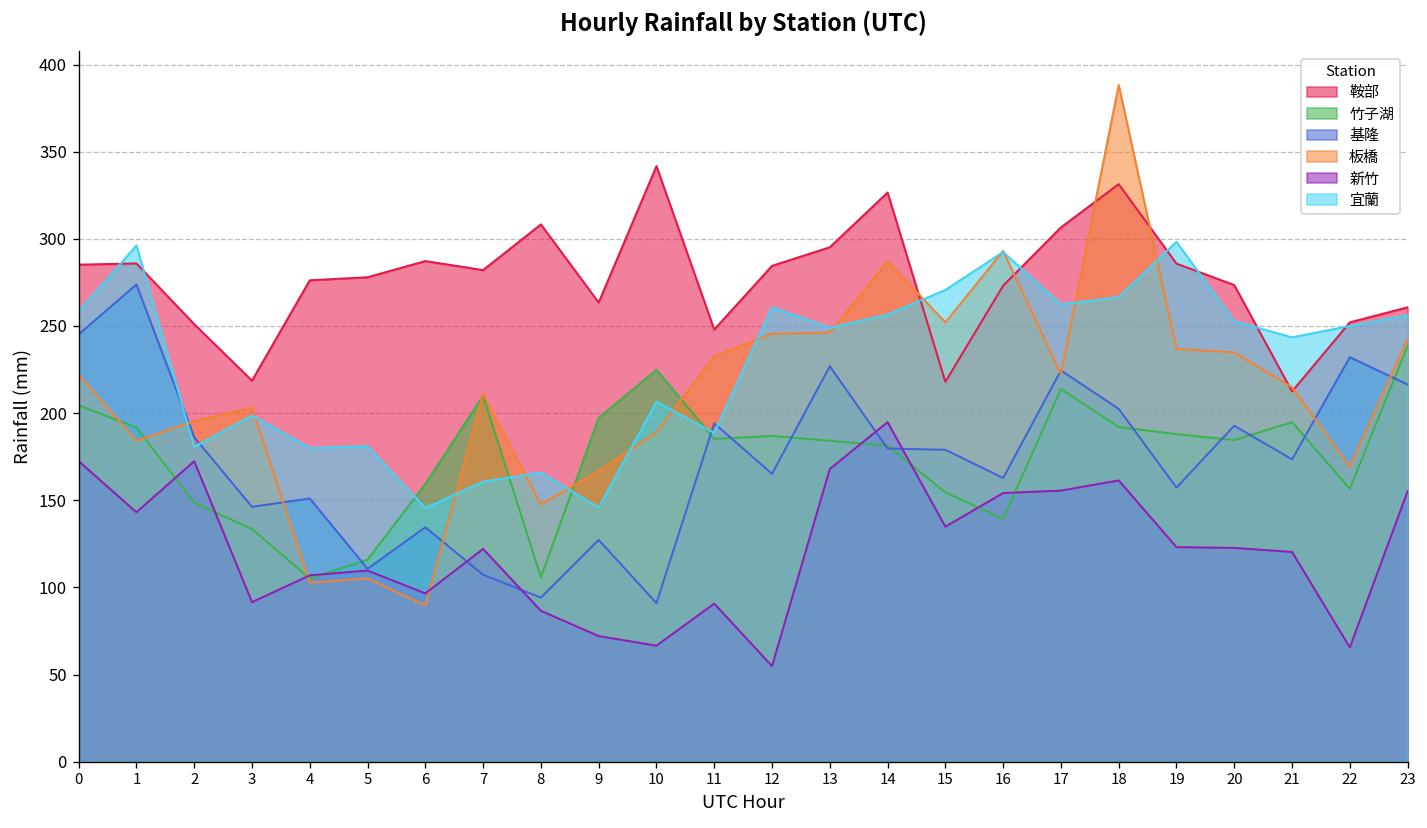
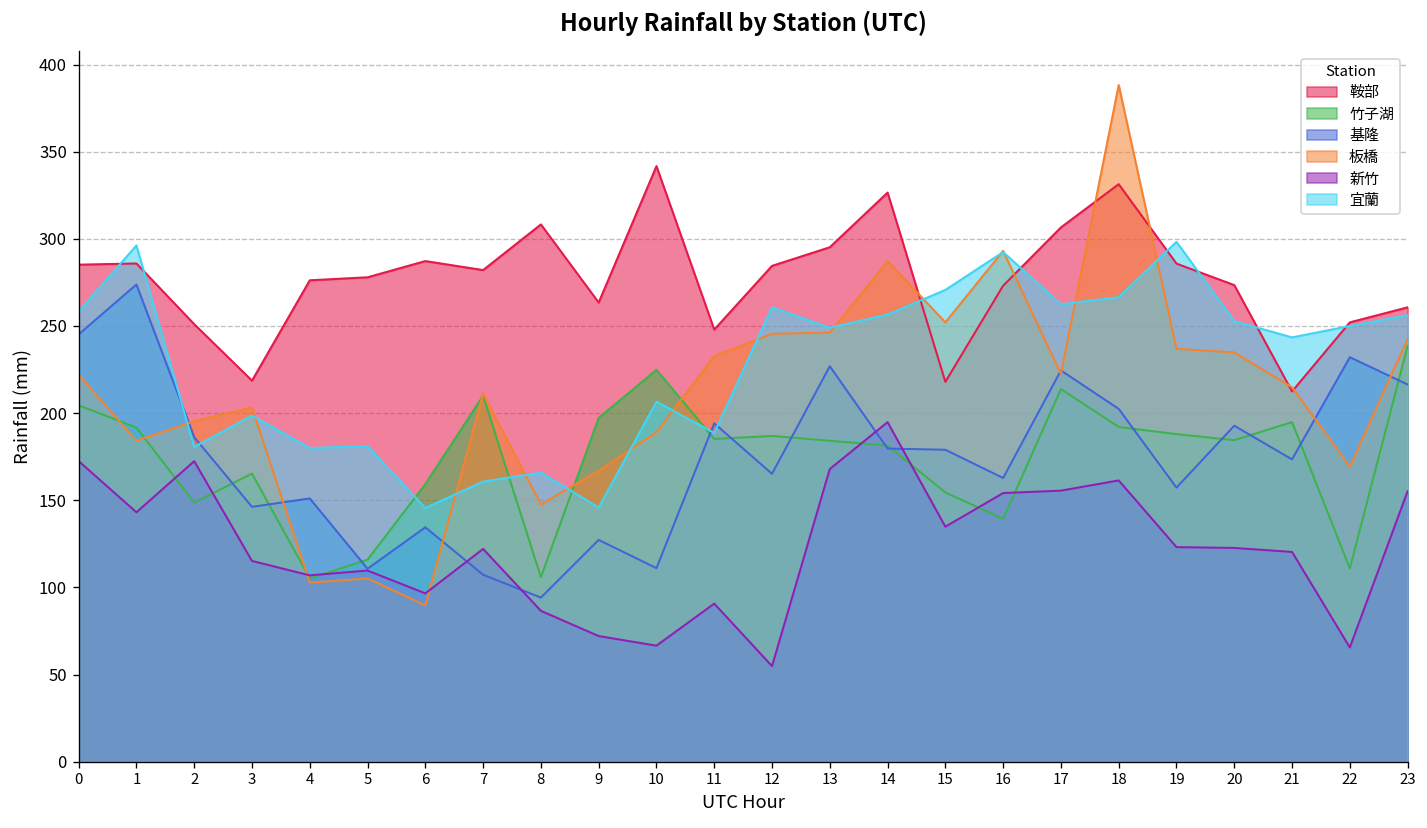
  {
    "鞍部": {
      "0": 285,
      "1": 286,
      "2": 251,
      "3": 219,
      "4": 276,
      "5": 278,
      "6": 287,
      "7": 282,
      "8": 308,
      "9": 263,
      "10": 342,
      "11": 248,
      "12": 284,
      "13": 295,
      "14": 327,
      "15": 218,
      "16": 273,
      "17": 307,
      "18": 331,
      "19": 286,
      "20": 273,
      "21": 212,
      "22": 252,
      "23": 261
    },
    "竹子湖": {
      "0": 204,
      "1": 192,
      "2": 149,
-     "3": 133,
+     "3": 165,
      "5": 116,
      "6": 159,
      "8": 106,
      "9": 197,
      "10": 225,
      "11": 185,
      "12": 187,
      "13": 184,
      "15": 154,
      "16": 139,
      "17": 214,
      "18": 192,
      "19": 188,
      "20": 184,
      "21": 195,
-     "22": 157,
+     "22": 111,
      "23": 239
    },
    "基隆": {
      "0": 245,
      "1": 274,
      "2": 186,
      "3": 146,
      "4": 151,
      "6": 134,
      "7": 107,
      "8": 94,
      "9": 127,
-     "10": 91,
+     "10": 111,
      "11": 194,
      "12": 165,
      "13": 227,
      "15": 179,
      "16": 163,
      "17": 224,
      "18": 202,
      "19": 157,
      "20": 193,
      "21": 173,
      "22": 232,
      "23": 216
    },
    "板橋": {
      "0": 222,
      "1": 184,
      "2": 195,
      "3": 203,
      "4": 103,
      "5": 105,
      "6": 90,
      "8": 148,
      "9": 167,
      "10": 189,
      "11": 233,
      "12": 246,
      "13": 246,
      "14": 287,
      "15": 252,
      "17": 222,
      "18": 388,
      "19": 237,
      "20": 235,
      "21": 215,
      "22": 169,
      "23": 242
    },
    "新竹": {
      "0": 172,
      "1": 143,
      "2": 172,
-     "3": 92,
+     "3": 115,
      "6": 97,
      "7": 122,
      "8": 87,
      "9": 72,
      "10": 67,
      "11": 91,
      "12": 55,
      "13": 168,
      "14": 195,
      "15": 135,
      "16": 154,
      "17": 156,
      "18": 161,
      "19": 123,
      "20": 123,
      "21": 120,
      "22": 66,
      "23": 155
    },
    "宜蘭": {
      "0": 258,
      "1": 296,
      "2": 181,
      "3": 199,
      "4": 180,
      "5": 181,
      "6": 146,
      "7": 161,
      "8": 166,
      "9": 146,
      "10": 207,
      "11": 189,
      "12": 261,
      "13": 249,
      "14": 257,
      "15": 271,
      "17": 262,
      "18": 267,
      "19": 298,
      "20": 253,
      "21": 243,
      "22": 250,
      "23": 256
    }
  }
